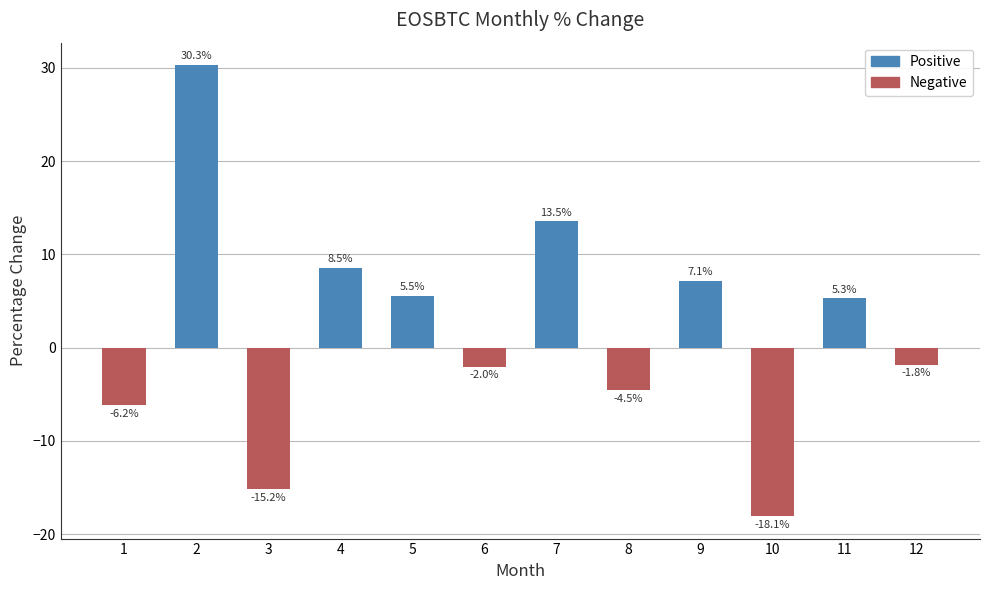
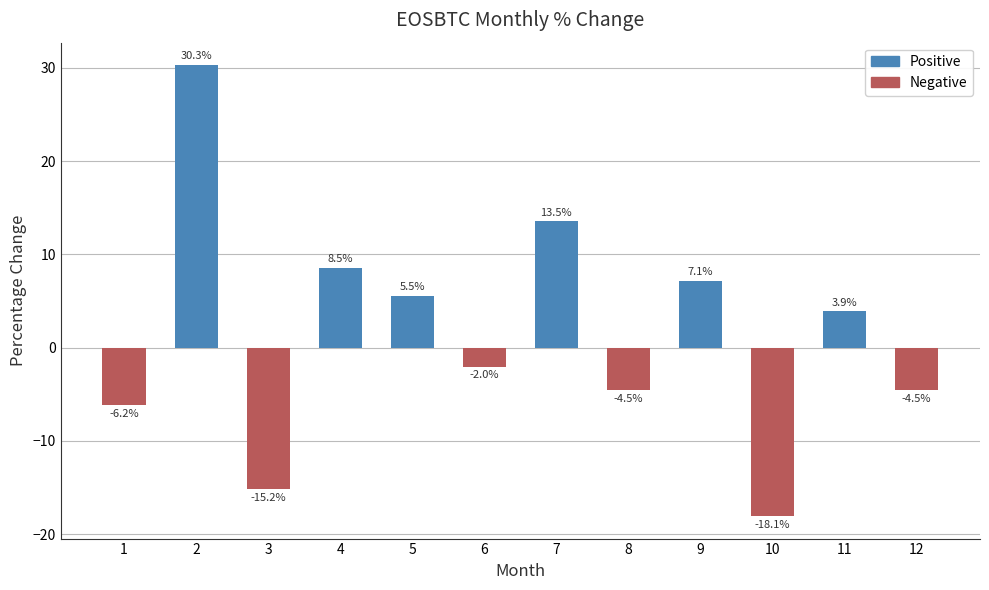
  {
    "1": "-6.2%",
    "2": "30.3%",
    "3": "-15.2%",
    "4": "8.5%",
    "5": "5.5%",
    "6": "-2.0%",
    "7": "13.5%",
    "8": "-4.5%",
    "9": "7.1%",
    "10": "-18.1%",
-   "11": "5.3%",
-   "12": "-1.8%"
+   "11": "3.9%",
+   "12": "-4.5%"
  }
